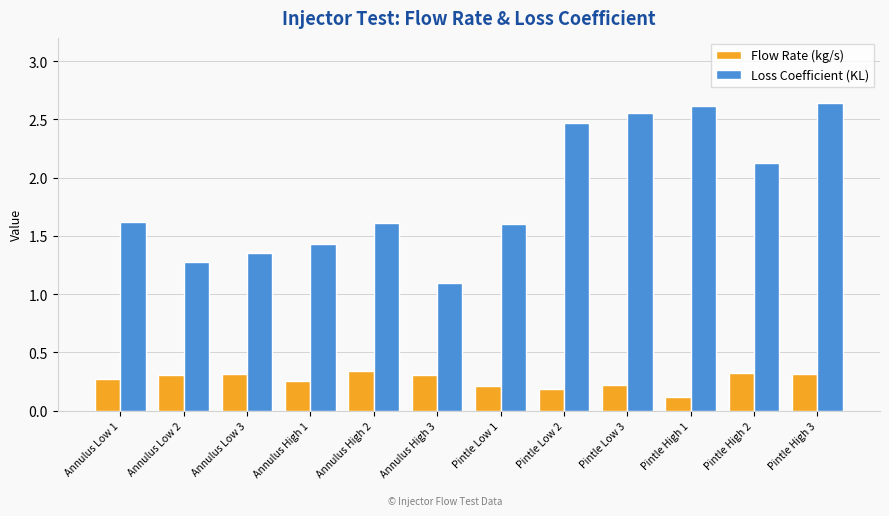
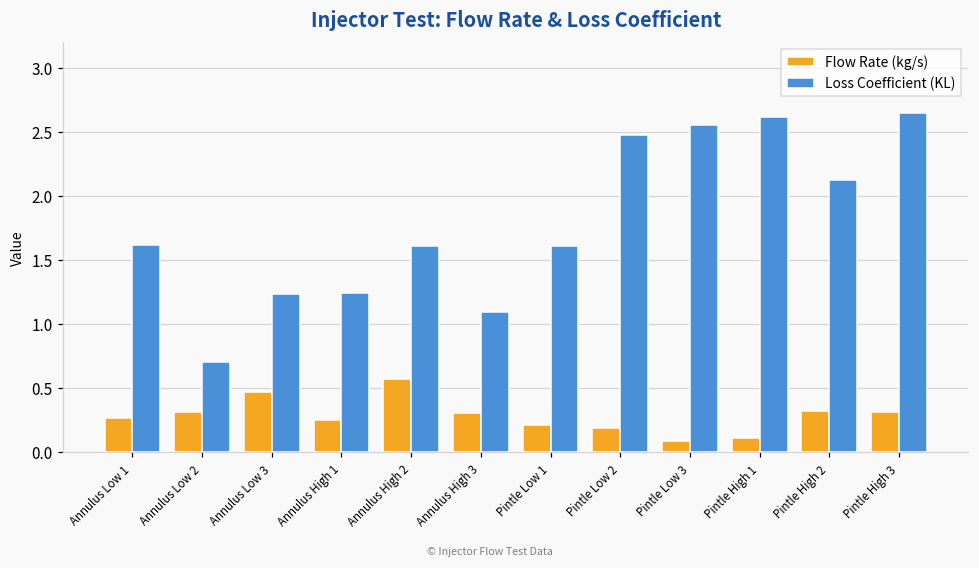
  {
    "Flow Rate (kg/s)": {
      "Annulus Low 1": 0.27,
      "Annulus Low 2": 0.31,
-     "Annulus Low 3": 0.31,
+     "Annulus Low 3": 0.47,
      "Annulus High 1": 0.25,
-     "Annulus High 2": 0.34,
+     "Annulus High 2": 0.57,
      "Annulus High 3": 0.31,
      "Pintle Low 1": 0.21,
      "Pintle Low 2": 0.19,
-     "Pintle Low 3": 0.22,
+     "Pintle Low 3": 0.09,
      "Pintle High 1": 0.11,
      "Pintle High 2": 0.32,
      "Pintle High 3": 0.31
    },
    "Loss Coefficient (KL)": {
      "Annulus Low 1": 1.62,
-     "Annulus Low 2": 1.28,
-     "Annulus Low 3": 1.35,
-     "Annulus High 1": 1.43,
+     "Annulus Low 2": 0.71,
+     "Annulus Low 3": 1.24,
+     "Annulus High 1": 1.24,
      "Annulus High 2": 1.61,
      "Annulus High 3": 1.10,
      "Pintle Low 1": 1.61,
      "Pintle Low 2": 2.47,
      "Pintle Low 3": 2.55,
      "Pintle High 1": 2.61,
      "Pintle High 2": 2.12,
      "Pintle High 3": 2.64
    }
  }
